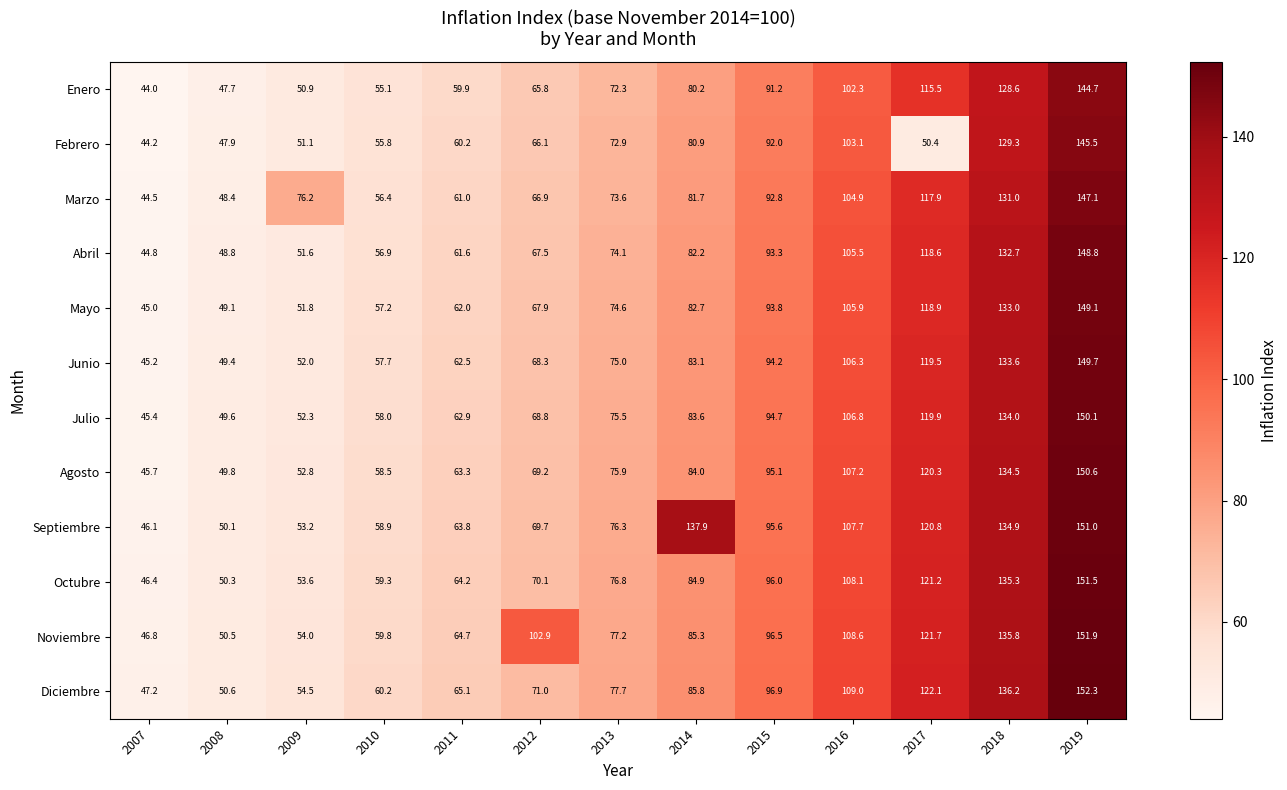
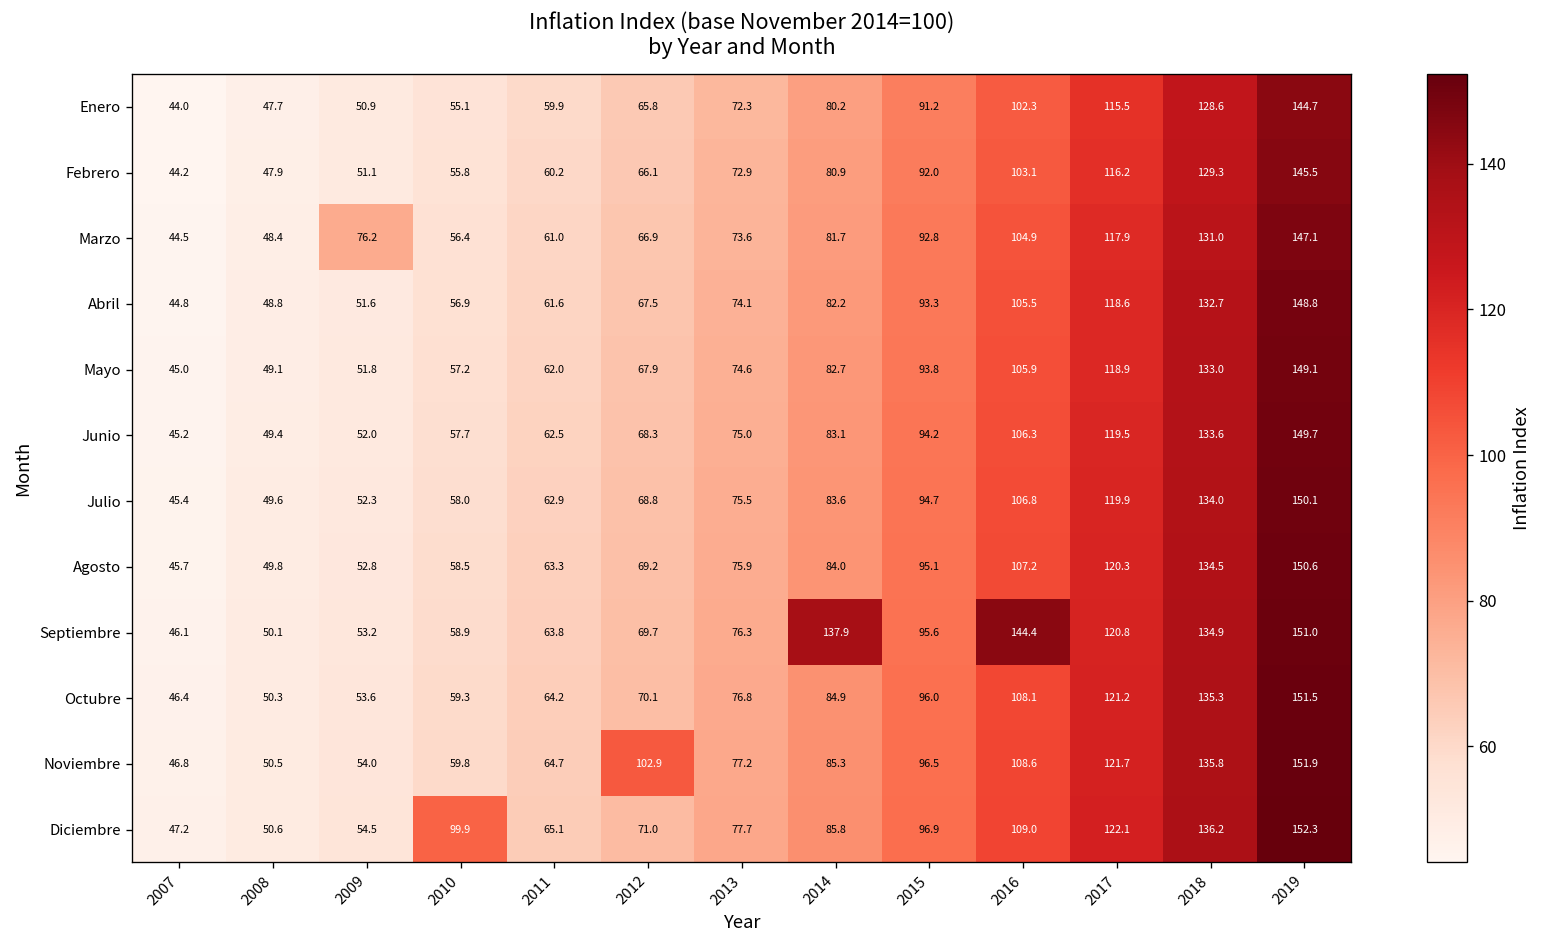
  {
    "Enero": {
      "2007": 44.0,
      "2008": 47.7,
      "2009": 50.9,
      "2010": 55.1,
      "2011": 59.9,
      "2012": 65.8,
      "2013": 72.3,
      "2014": 80.2,
      "2015": 91.2,
      "2016": 102.3,
      "2017": 115.5,
      "2018": 128.6,
      "2019": 144.7
    },
    "Febrero": {
      "2007": 44.2,
      "2008": 47.9,
      "2009": 51.1,
      "2010": 55.8,
      "2011": 60.2,
      "2012": 66.1,
      "2013": 72.9,
      "2014": 80.9,
      "2015": 92.0,
      "2016": 103.1,
-     "2017": 50.4,
+     "2017": 116.2,
      "2018": 129.3,
      "2019": 145.5
    },
    "Marzo": {
      "2007": 44.5,
      "2008": 48.4,
      "2009": 76.2,
      "2010": 56.4,
      "2011": 61.0,
      "2012": 66.9,
      "2013": 73.6,
      "2014": 81.7,
      "2015": 92.8,
      "2016": 104.9,
      "2017": 117.9,
      "2018": 131.0,
      "2019": 147.1
    },
    "Abril": {
      "2007": 44.8,
      "2008": 48.8,
      "2009": 51.6,
      "2010": 56.9,
      "2011": 61.6,
      "2012": 67.5,
      "2013": 74.1,
      "2014": 82.2,
      "2015": 93.3,
      "2016": 105.5,
      "2017": 118.6,
      "2018": 132.7,
      "2019": 148.8
    },
    "Mayo": {
      "2007": 45.0,
      "2008": 49.1,
      "2009": 51.8,
      "2010": 57.2,
      "2011": 62.0,
      "2012": 67.9,
      "2013": 74.6,
      "2014": 82.7,
      "2015": 93.8,
      "2016": 105.9,
      "2017": 118.9,
      "2018": 133.0,
      "2019": 149.1
    },
    "Junio": {
      "2007": 45.2,
      "2008": 49.4,
      "2009": 52.0,
      "2010": 57.7,
      "2011": 62.5,
      "2012": 68.3,
      "2013": 75.0,
      "2014": 83.1,
      "2015": 94.2,
      "2016": 106.3,
      "2017": 119.5,
      "2018": 133.6,
      "2019": 149.7
    },
    "Julio": {
      "2007": 45.4,
      "2008": 49.6,
      "2009": 52.3,
      "2010": 58.0,
      "2011": 62.9,
      "2012": 68.8,
      "2013": 75.5,
      "2014": 83.6,
      "2015": 94.7,
      "2016": 106.8,
      "2017": 119.9,
      "2018": 134.0,
      "2019": 150.1
    },
    "Agosto": {
      "2007": 45.7,
      "2008": 49.8,
      "2009": 52.8,
      "2010": 58.5,
      "2011": 63.3,
      "2012": 69.2,
      "2013": 75.9,
      "2014": 84.0,
      "2015": 95.1,
      "2016": 107.2,
      "2017": 120.3,
      "2018": 134.5,
      "2019": 150.6
    },
    "Septiembre": {
      "2007": 46.1,
      "2008": 50.1,
      "2009": 53.2,
      "2010": 58.9,
      "2011": 63.8,
      "2012": 69.7,
      "2013": 76.3,
      "2014": 137.9,
      "2015": 95.6,
-     "2016": 107.7,
+     "2016": 144.4,
      "2017": 120.8,
      "2018": 134.9,
      "2019": 151.0
    },
    "Octubre": {
      "2007": 46.4,
      "2008": 50.3,
      "2009": 53.6,
      "2010": 59.3,
      "2011": 64.2,
      "2012": 70.1,
      "2013": 76.8,
      "2014": 84.9,
      "2015": 96.0,
      "2016": 108.1,
      "2017": 121.2,
      "2018": 135.3,
      "2019": 151.5
    },
    "Noviembre": {
      "2007": 46.8,
      "2008": 50.5,
      "2009": 54.0,
      "2010": 59.8,
      "2011": 64.7,
      "2012": 102.9,
      "2013": 77.2,
      "2014": 85.3,
      "2015": 96.5,
      "2016": 108.6,
      "2017": 121.7,
      "2018": 135.8,
      "2019": 151.9
    },
    "Diciembre": {
      "2007": 47.2,
      "2008": 50.6,
      "2009": 54.5,
-     "2010": 60.2,
+     "2010": 99.9,
      "2011": 65.1,
      "2012": 71.0,
      "2013": 77.7,
      "2014": 85.8,
      "2015": 96.9,
      "2016": 109.0,
      "2017": 122.1,
      "2018": 136.2,
      "2019": 152.3
    }
  }
